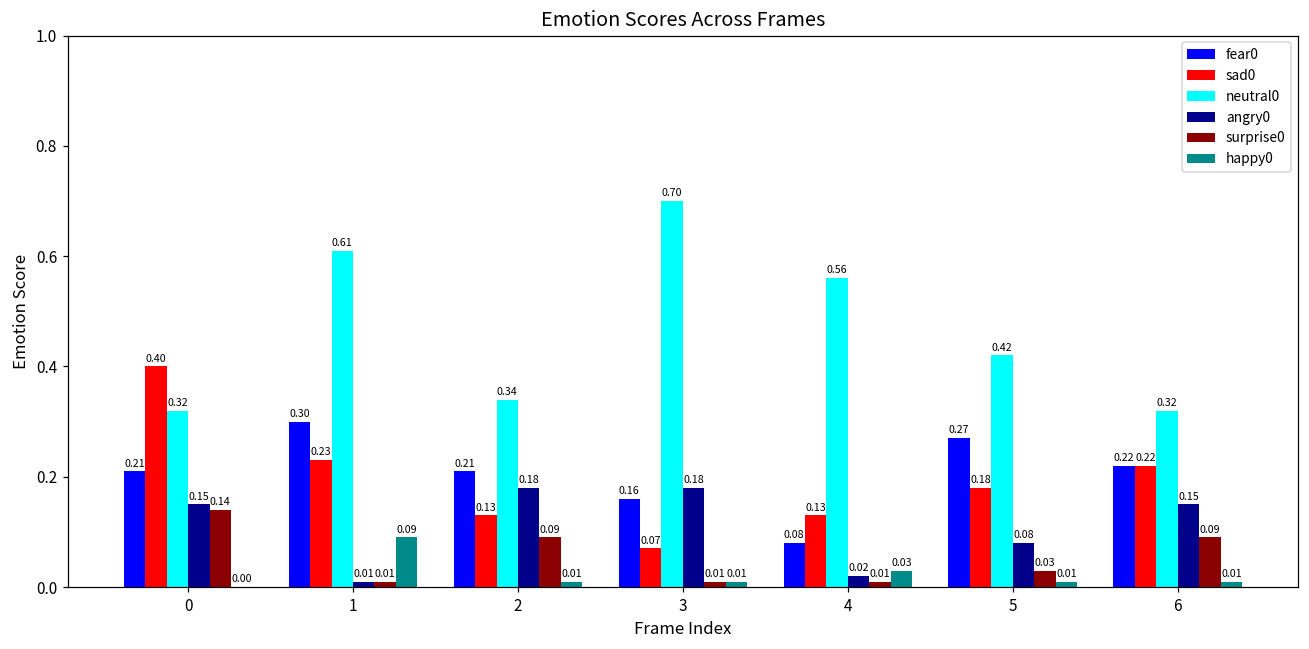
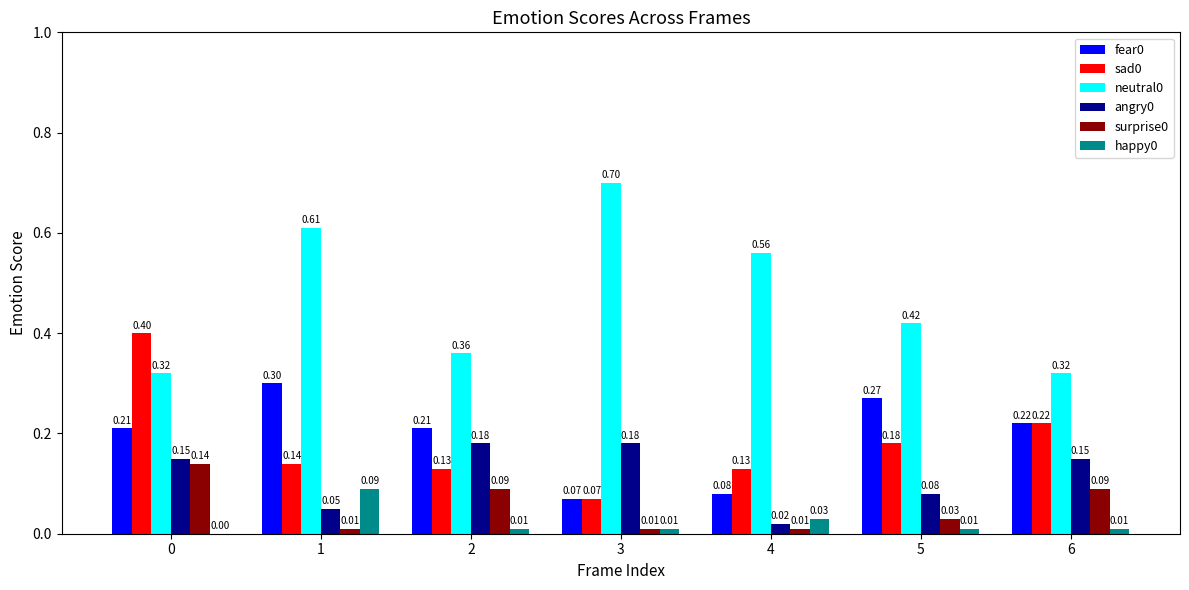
  {
    "fear0": {
      "0": 0.21,
      "1": 0.30,
      "2": 0.21,
-     "3": 0.16,
+     "3": 0.07,
      "4": 0.08,
      "5": 0.27,
      "6": 0.22
    },
    "sad0": {
      "0": 0.40,
-     "1": 0.23,
+     "1": 0.14,
      "2": 0.13,
      "3": 0.07,
      "4": 0.13,
      "5": 0.18,
      "6": 0.22
    },
    "neutral0": {
      "0": 0.32,
      "1": 0.61,
-     "2": 0.34,
+     "2": 0.36,
      "3": 0.70,
      "4": 0.56,
      "5": 0.42,
      "6": 0.32
    },
    "angry0": {
      "0": 0.15,
-     "1": 0.01,
+     "1": 0.05,
      "2": 0.18,
      "3": 0.18,
      "4": 0.02,
      "5": 0.08,
      "6": 0.15
    },
    "surprise0": {
      "0": 0.14,
      "1": 0.01,
      "2": 0.09,
      "3": 0.01,
      "4": 0.01,
      "5": 0.03,
      "6": 0.09
    },
    "happy0": {
      "0": 0.00,
      "1": 0.09,
      "2": 0.01,
      "3": 0.01,
      "4": 0.03,
      "5": 0.01,
      "6": 0.01
    }
  }
